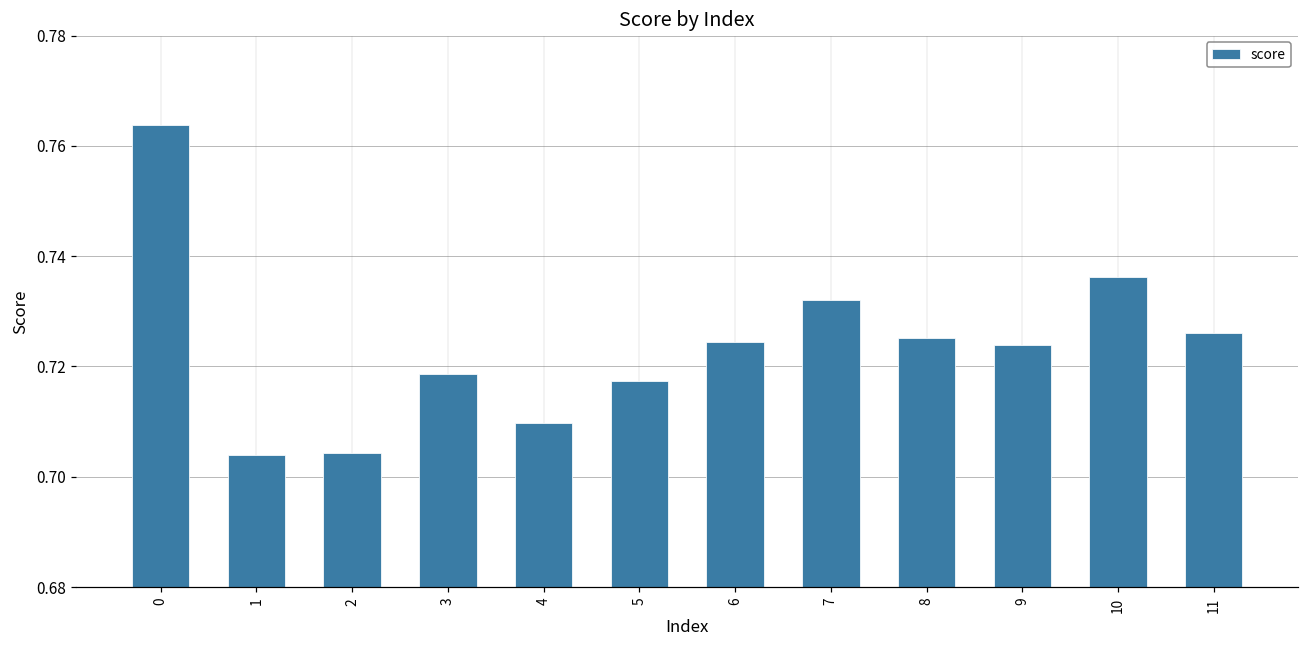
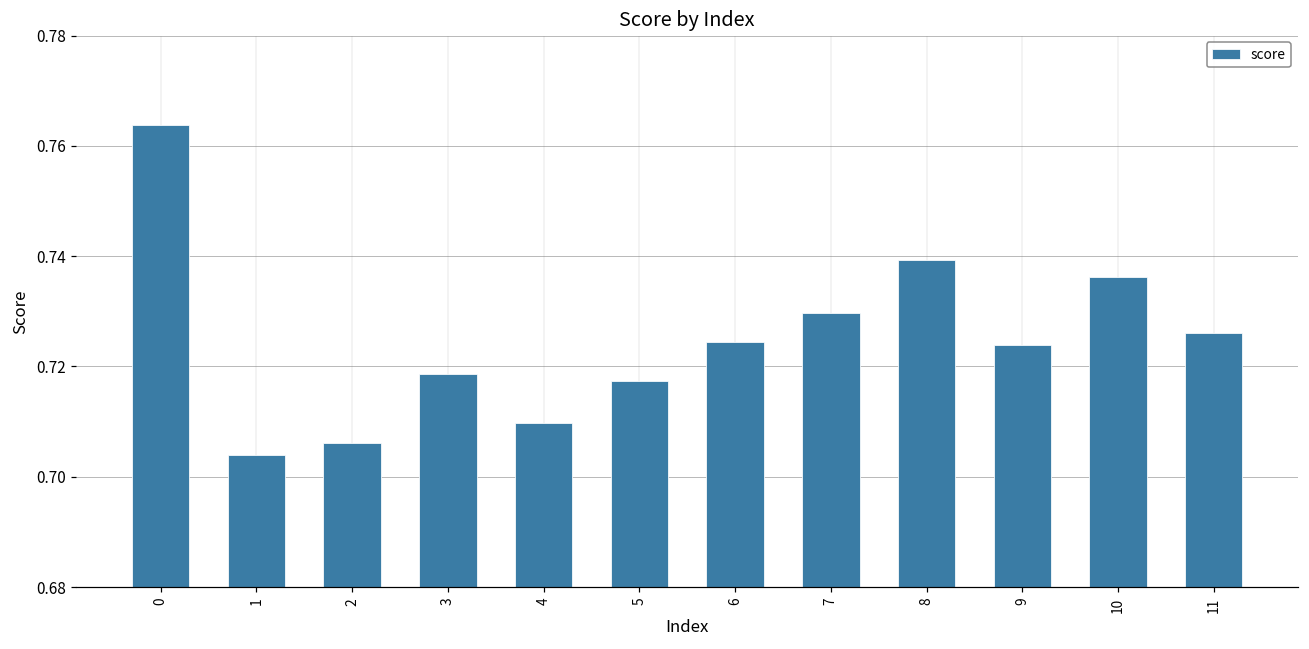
  {
    "0": 0.764,
    "1": 0.704,
-   "2": 0.704,
+   "2": 0.706,
    "3": 0.719,
    "4": 0.710,
    "5": 0.717,
    "6": 0.724,
-   "7": 0.732,
-   "8": 0.725,
+   "7": 0.730,
+   "8": 0.739,
    "9": 0.724,
    "10": 0.736,
    "11": 0.726
  }
